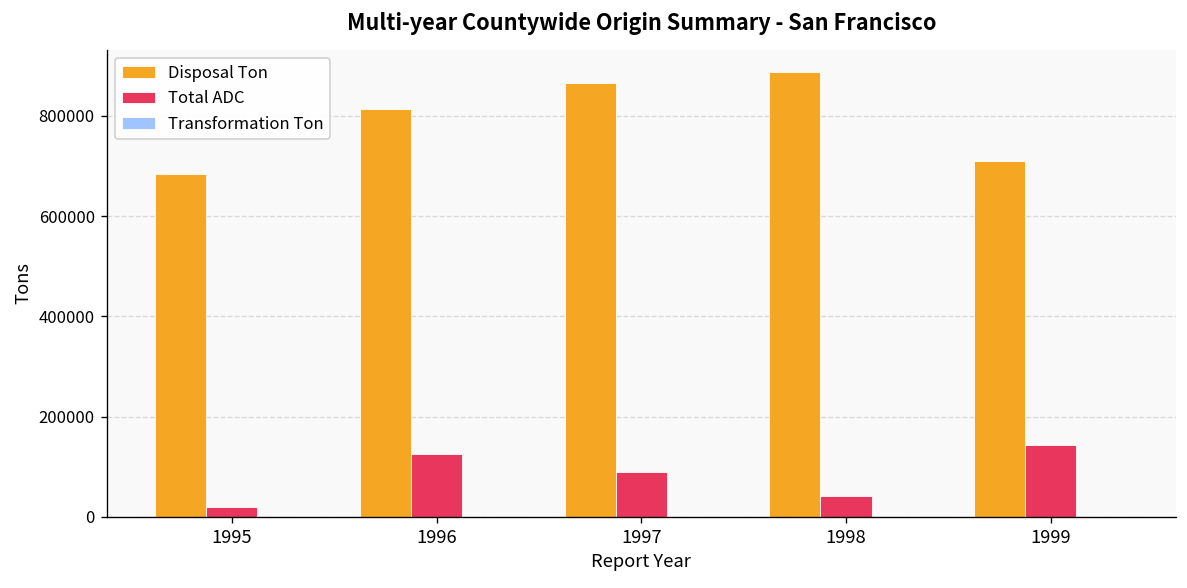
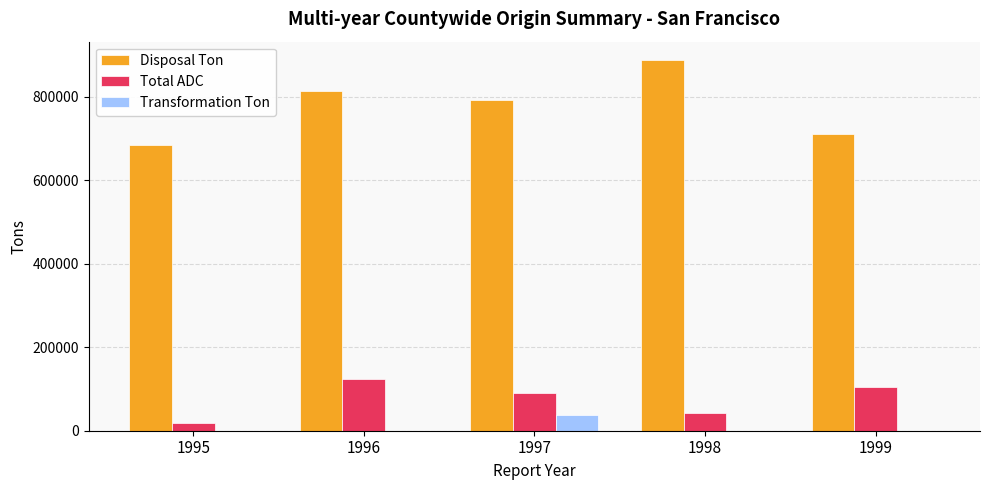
  {
    "Disposal Ton": {
      "1995": 680000,
      "1996": 810000,
-     "1997": 860000,
+     "1997": 790000,
      "1998": 890000,
      "1999": 710000
    },
    "Total ADC": {
      "1995": 20000,
      "1996": 120000,
      "1997": 90000,
      "1998": 40000,
-     "1999": 140000
+     "1999": 100000
    },
    "Transformation Ton": {
-     "1997": 0
+     "1997": 40000
    }
  }
